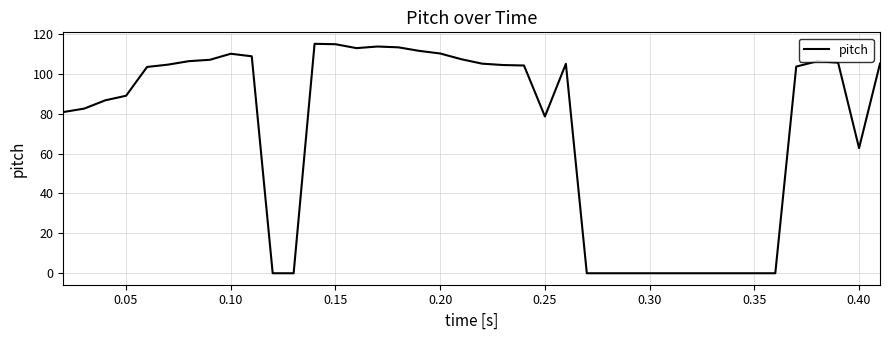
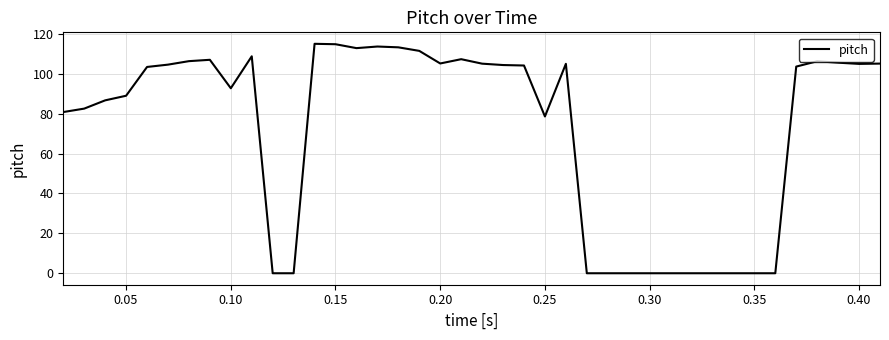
  {
    "0.05": 89,
-   "0.10": 110,
+   "0.10": 93,
    "0.15": 115,
-   "0.20": 110,
+   "0.20": 105,
    "0.25": 79,
    "0.30": 0,
    "0.35": 0,
-   "0.40": 63
+   "0.40": 105
  }
